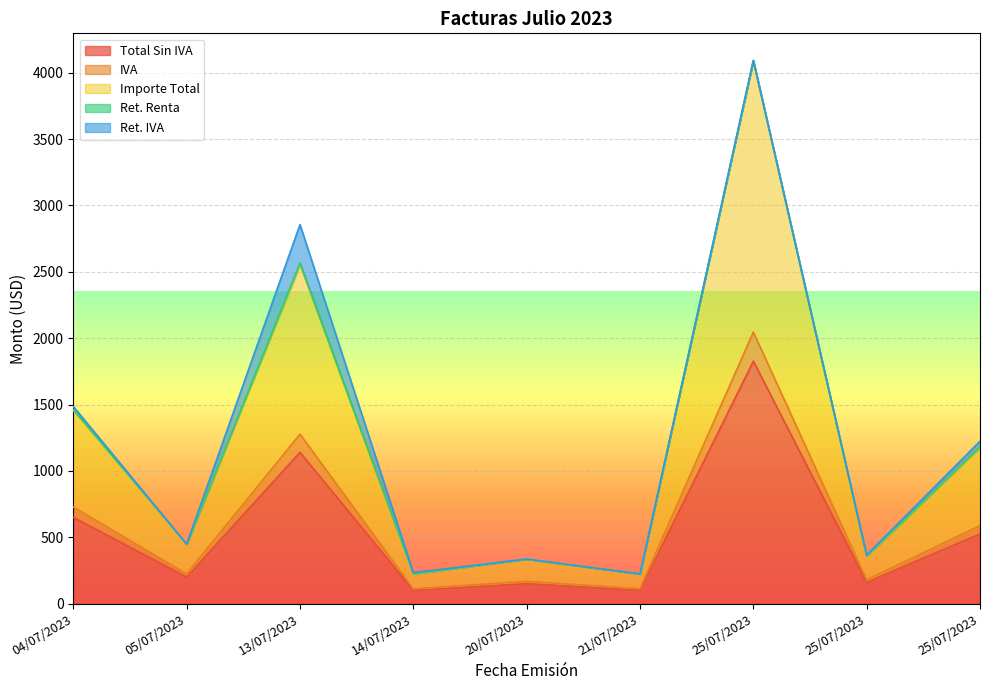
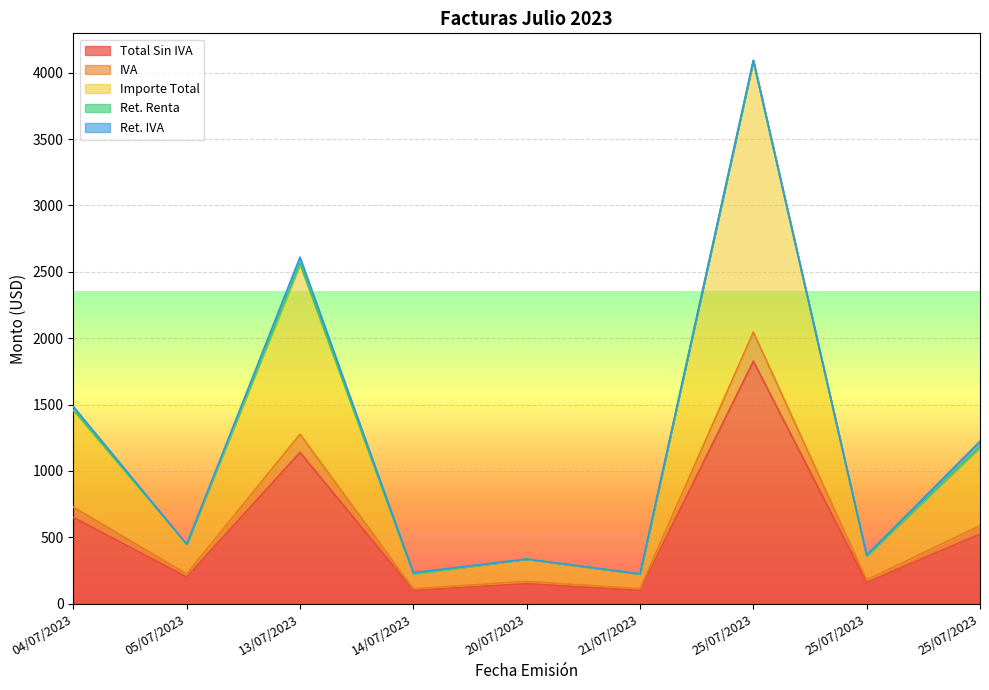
  {
    "Ret. IVA": {
      "04/07/2023": 20,
-     "13/07/2023": 290
+     "13/07/2023": 50
    }
  }
